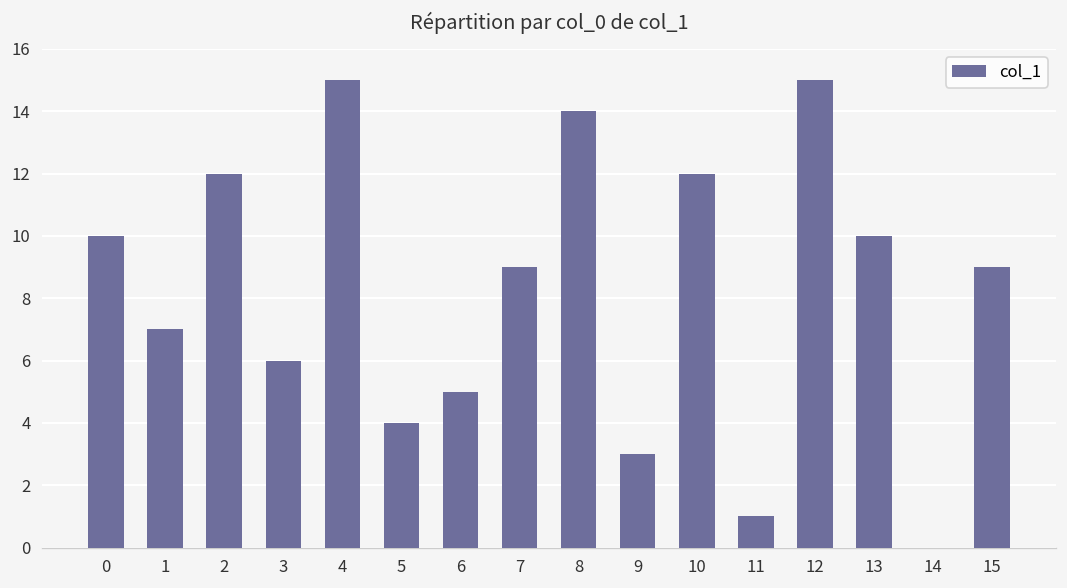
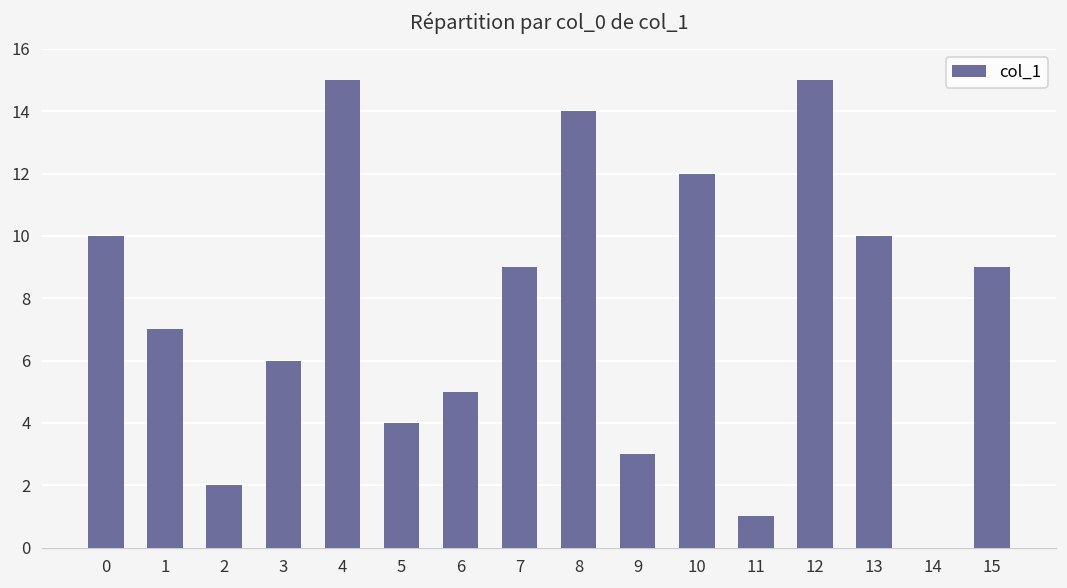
  {
    "0": 10,
    "1": 7,
-   "2": 12,
+   "2": 2,
    "3": 6,
    "4": 15,
    "5": 4,
    "6": 5,
    "7": 9,
    "8": 14,
    "9": 3,
    "10": 12,
    "11": 1,
    "12": 15,
    "13": 10,
    "14": 0,
    "15": 9
  }
